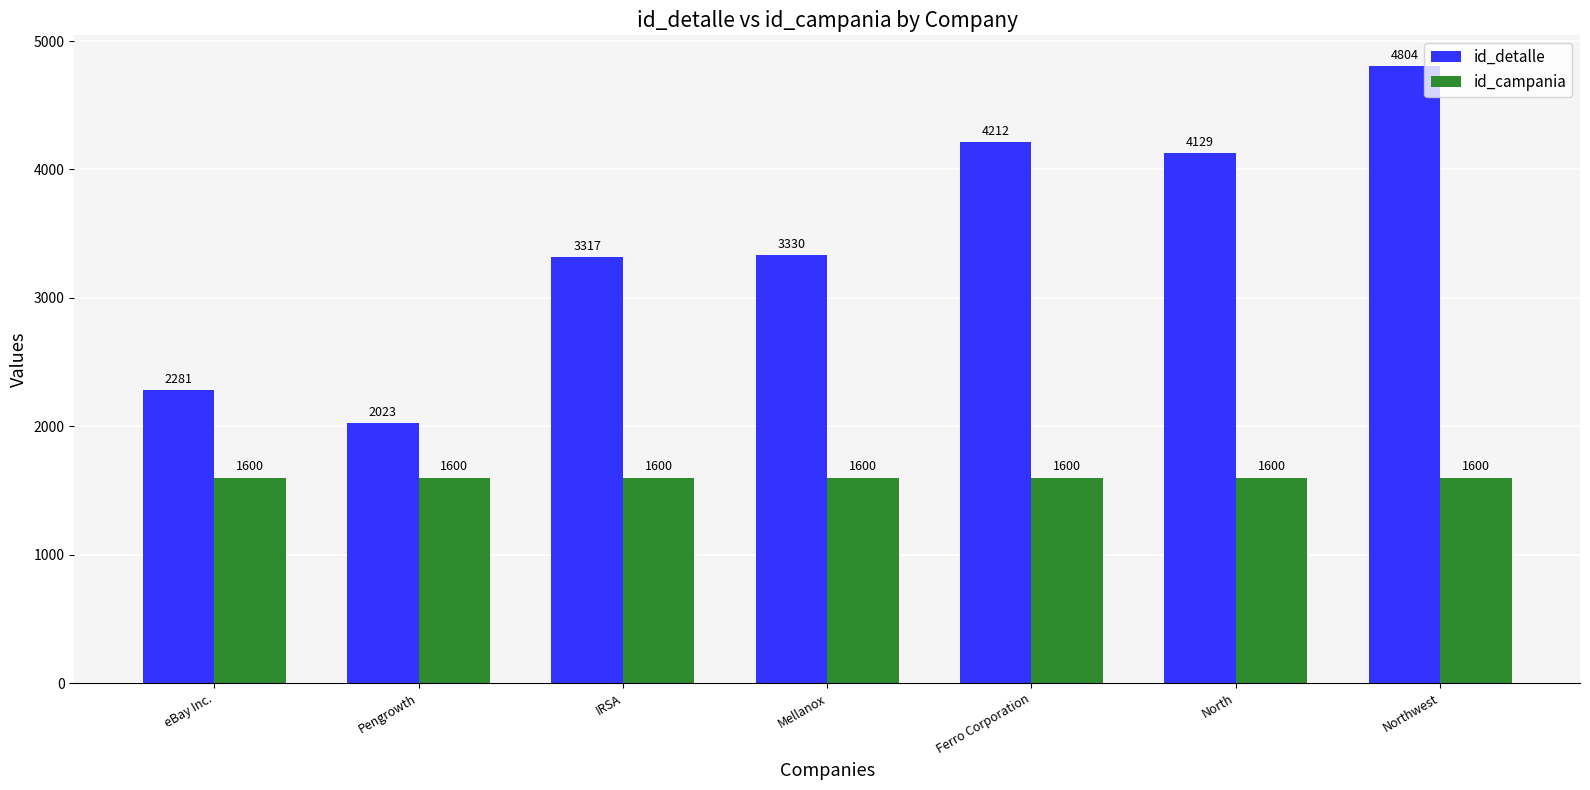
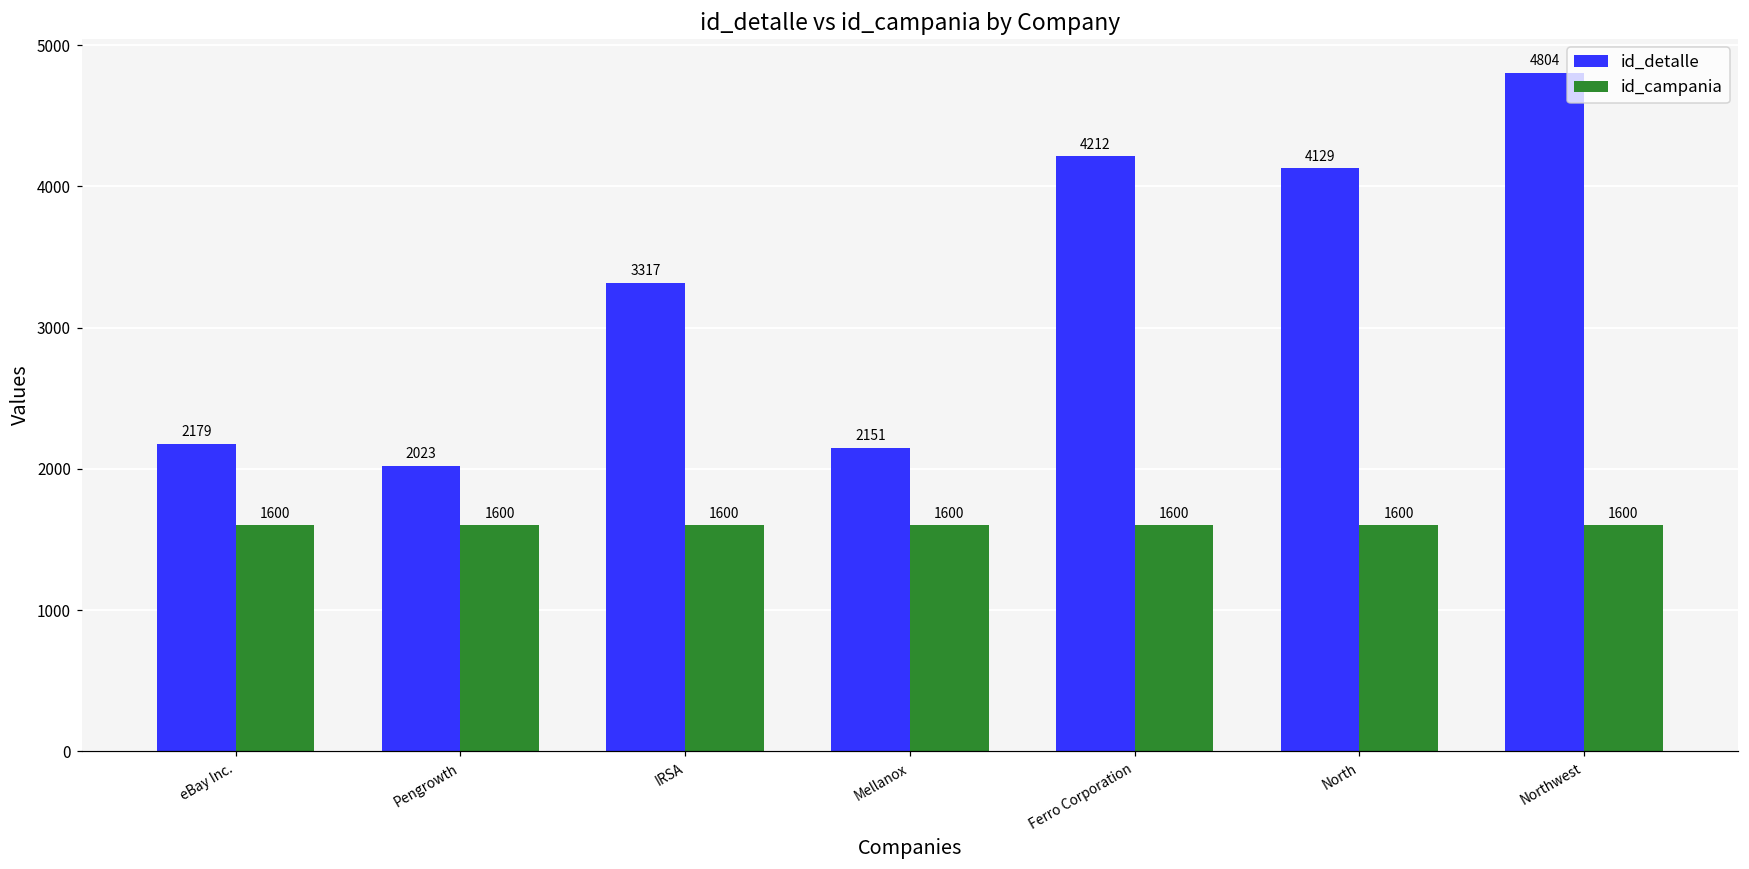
  {
    "id_detalle": {
-     "eBay Inc.": 2281,
+     "eBay Inc.": 2179,
      "Pengrowth": 2023,
      "IRSA": 3317,
-     "Mellanox": 3330,
+     "Mellanox": 2151,
      "Ferro Corporation": 4212,
      "North": 4129,
      "Northwest": 4804
    },
    "id_campania": {
      "eBay Inc.": 1600,
      "Pengrowth": 1600,
      "IRSA": 1600,
      "Mellanox": 1600,
      "Ferro Corporation": 1600,
      "North": 1600,
      "Northwest": 1600
    }
  }
